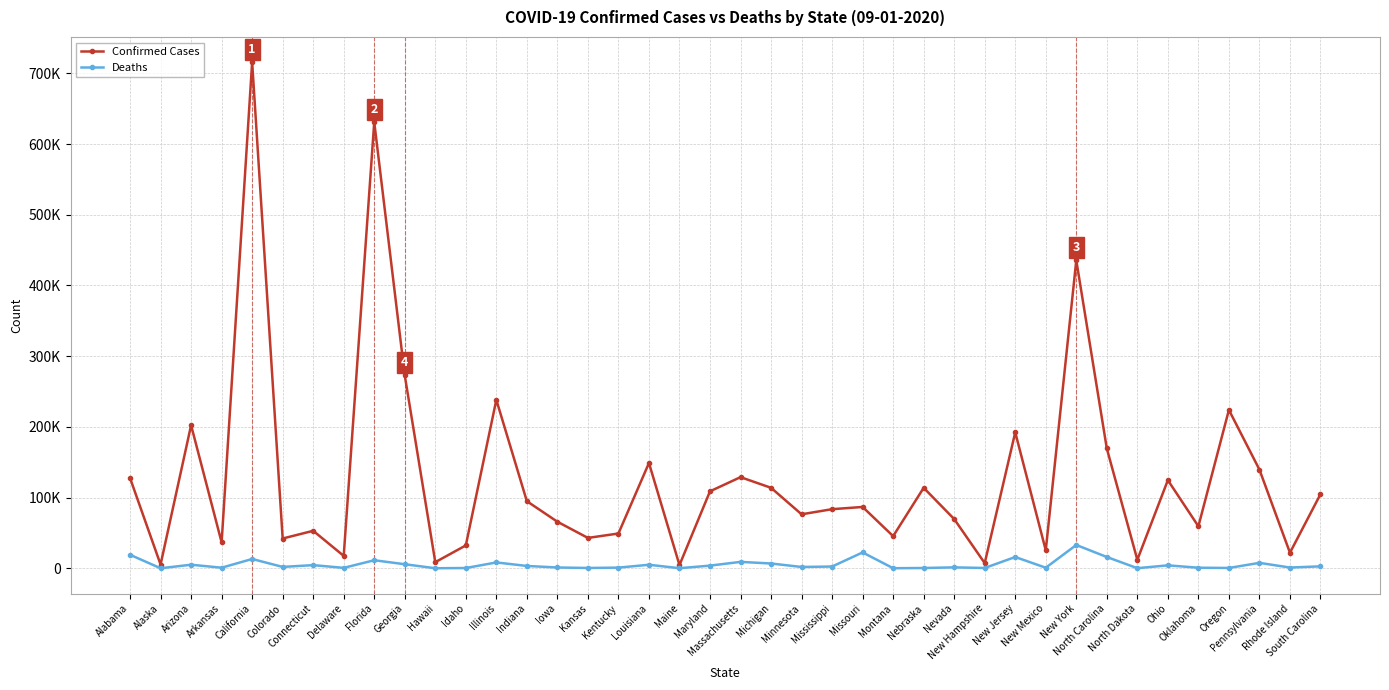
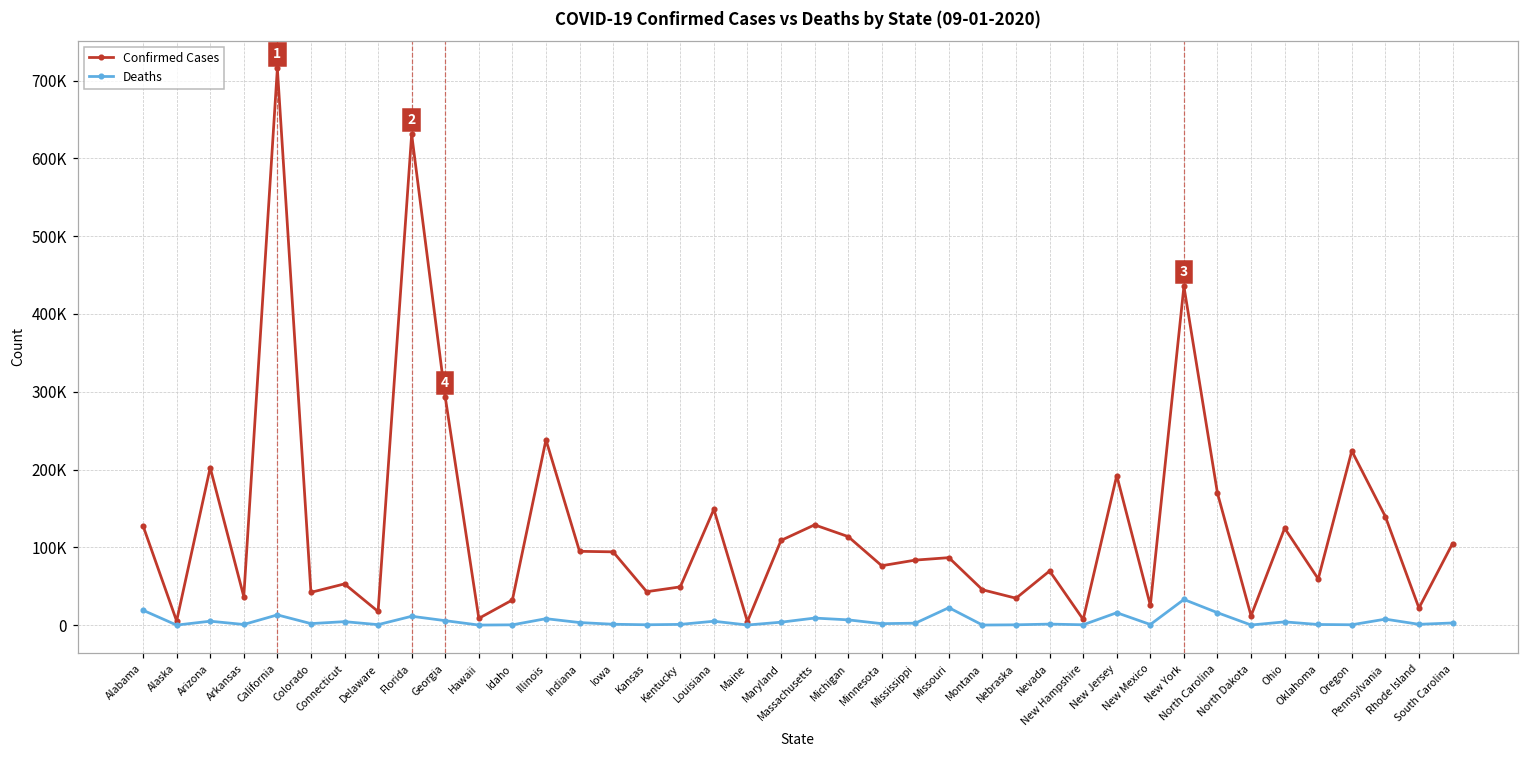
  {
    "Confirmed Cases": {
      "Alabama": 130000,
      "Alaska": 10000,
      "Arizona": 200000,
      "Arkansas": 40000,
      "Colorado": 40000,
      "Connecticut": 50000,
      "Delaware": 20000,
-     "Georgia": 270000,
+     "Georgia": 290000,
      "Hawaii": 10000,
      "Idaho": 30000,
      "Illinois": 240000,
      "Indiana": 90000,
-     "Iowa": 70000,
+     "Iowa": 90000,
      "Kansas": 40000,
      "Kentucky": 50000,
      "Louisiana": 150000,
      "Maine": 0,
      "Maryland": 110000,
      "Massachusetts": 130000,
      "Michigan": 110000,
      "Minnesota": 80000,
      "Mississippi": 80000,
      "Missouri": 90000,
      "Montana": 50000,
-     "Nebraska": 110000,
+     "Nebraska": 30000,
      "Nevada": 70000,
      "New Hampshire": 10000,
      "New Jersey": 190000,
      "New Mexico": 30000,
      "North Carolina": 170000,
      "North Dakota": 10000,
      "Ohio": 120000,
      "Oklahoma": 60000,
      "Oregon": 220000,
      "Pennsylvania": 140000,
      "Rhode Island": 20000,
      "South Carolina": 100000
    },
    "Deaths": {
      "Alabama": 20000,
      "Alaska": 0,
      "Arizona": 10000,
      "Arkansas": 0,
      "California": 10000,
      "Colorado": 0,
      "Connecticut": 0,
      "Delaware": 0,
      "Florida": 10000,
      "Georgia": 10000,
      "Hawaii": 0,
      "Idaho": 0,
      "Illinois": 10000,
      "Indiana": 0,
      "Iowa": 0,
      "Kansas": 0,
      "Kentucky": 0,
      "Louisiana": 0,
      "Maine": 0,
      "Maryland": 0,
      "Massachusetts": 10000,
      "Michigan": 10000,
      "Minnesota": 0,
      "Mississippi": 0,
      "Missouri": 20000,
      "Montana": 0,
      "Nebraska": 0,
      "Nevada": 0,
      "New Hampshire": 0,
      "New Jersey": 20000,
      "New Mexico": 0,
      "New York": 30000,
      "North Carolina": 20000,
      "North Dakota": 0,
      "Ohio": 0,
      "Oklahoma": 0,
      "Oregon": 0,
      "Pennsylvania": 10000,
      "Rhode Island": 0,
      "South Carolina": 0
    }
  }
